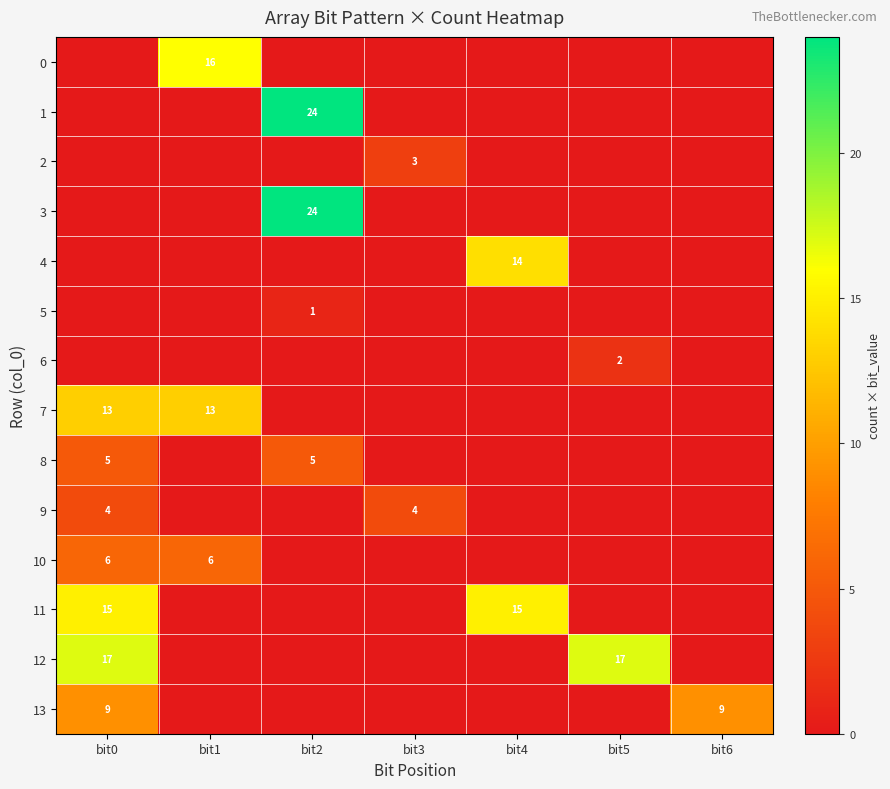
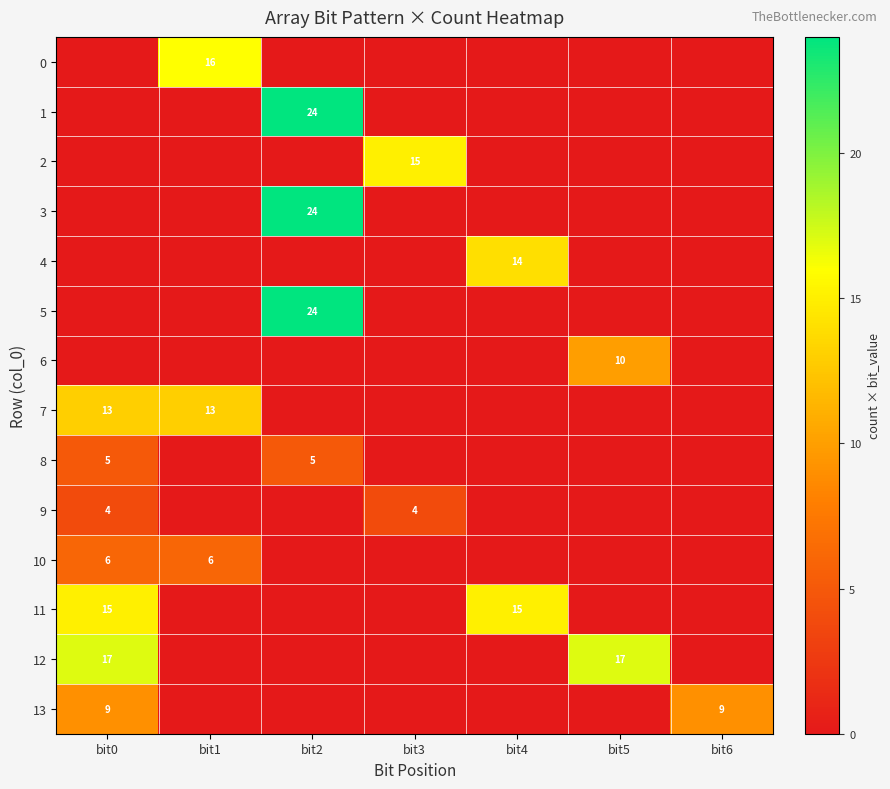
  {
    "0": {
      "bit1": 16
    },
    "1": {
      "bit2": 24
    },
    "2": {
-     "bit3": 3
+     "bit3": 15
    },
    "3": {
      "bit2": 24
    },
    "4": {
      "bit4": 14
    },
    "5": {
-     "bit2": 1
+     "bit2": 24
    },
    "6": {
-     "bit5": 2
+     "bit5": 10
    },
    "7": {
      "bit0": 13,
      "bit1": 13
    },
    "8": {
      "bit0": 5,
      "bit2": 5
    },
    "9": {
      "bit0": 4,
      "bit3": 4
    },
    "10": {
      "bit0": 6,
      "bit1": 6
    },
    "11": {
      "bit0": 15,
      "bit4": 15
    },
    "12": {
      "bit0": 17,
      "bit5": 17
    },
    "13": {
      "bit0": 9,
      "bit6": 9
    }
  }
